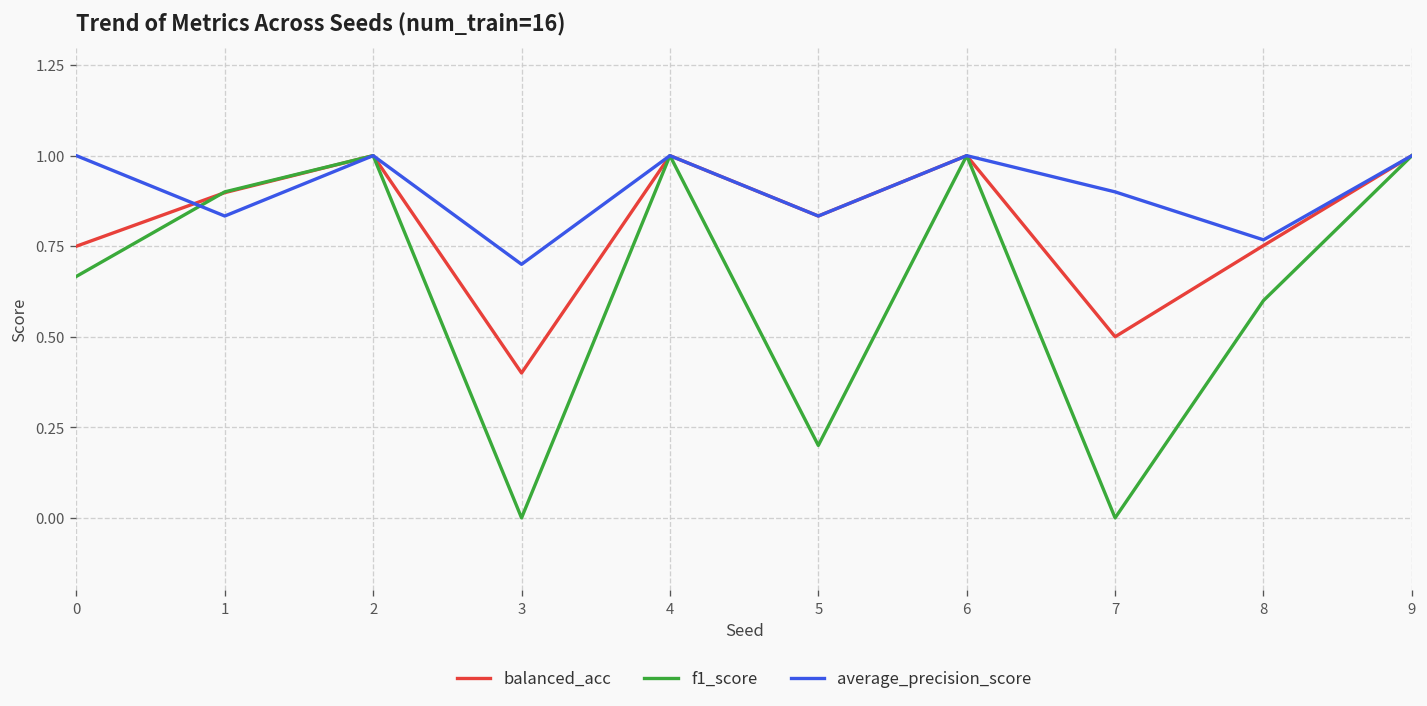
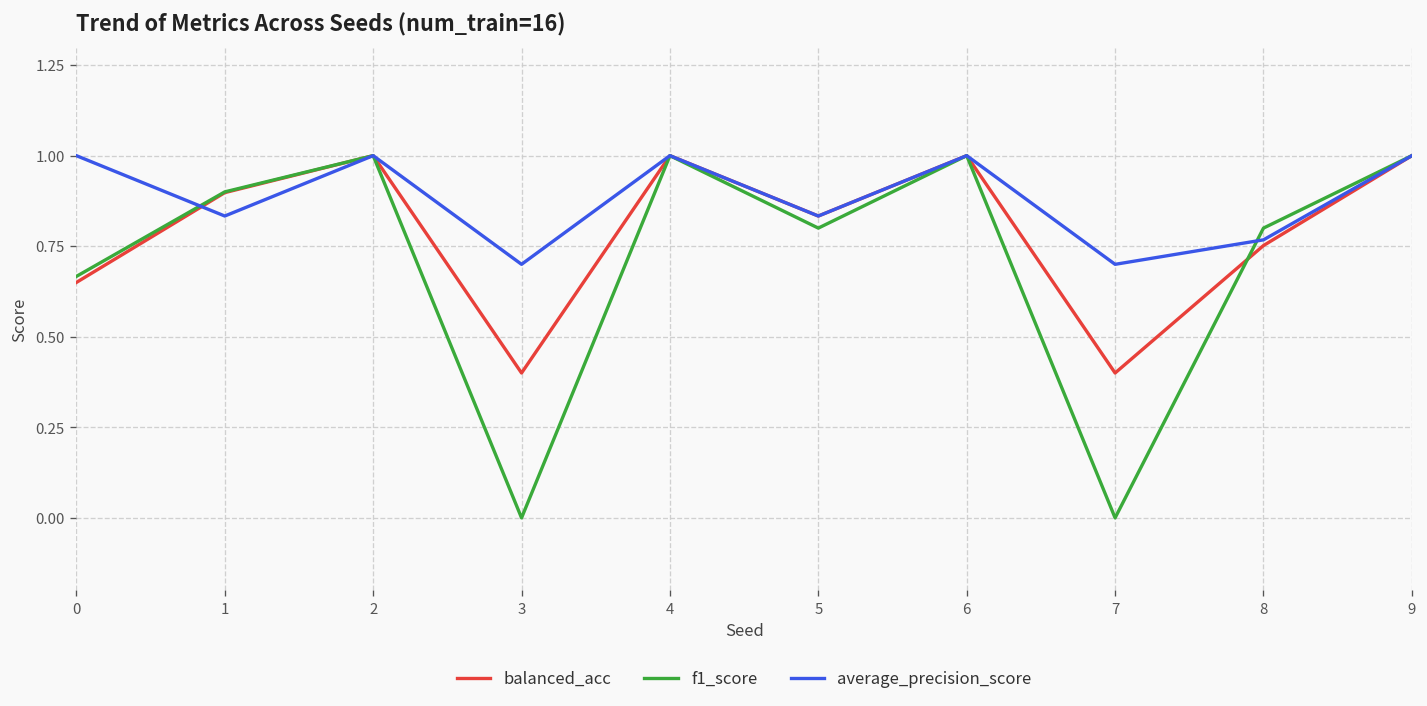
  {
    "balanced_acc": {
-     "0": 0.75,
+     "0": 0.65,
      "3": 0.40,
-     "7": 0.5,
+     "7": 0.4,
      "8": 0.75
    },
    "f1_score": {
      "0": 0.67,
      "3": 0.0,
-     "5": 0.2,
+     "5": 0.8,
      "7": 0.0,
-     "8": 0.6
+     "8": 0.8
    },
    "average_precision_score": {
      "0": 1.0,
      "1": 0.83,
      "3": 0.7,
-     "7": 0.9,
+     "7": 0.7,
      "8": 0.77
    }
  }
